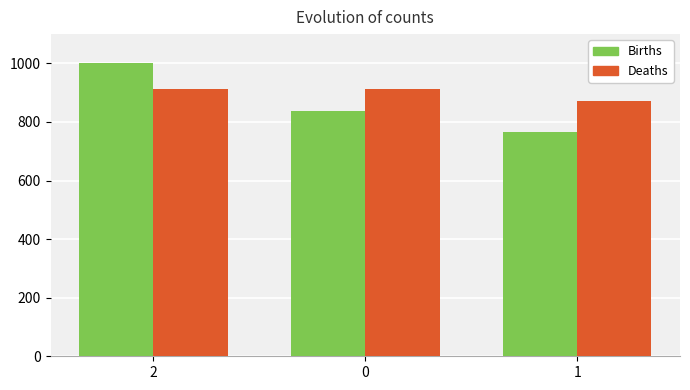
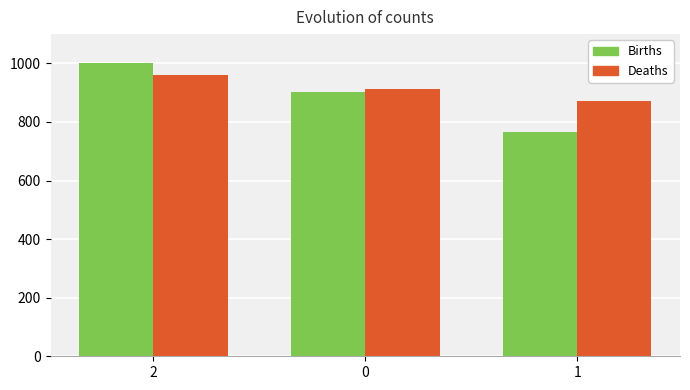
  {
    "Births": {
      "2": 1000,
-     "0": 840,
+     "0": 900,
      "1": 770
    },
    "Deaths": {
-     "2": 910,
+     "2": 960,
      "0": 910,
      "1": 870
    }
  }
